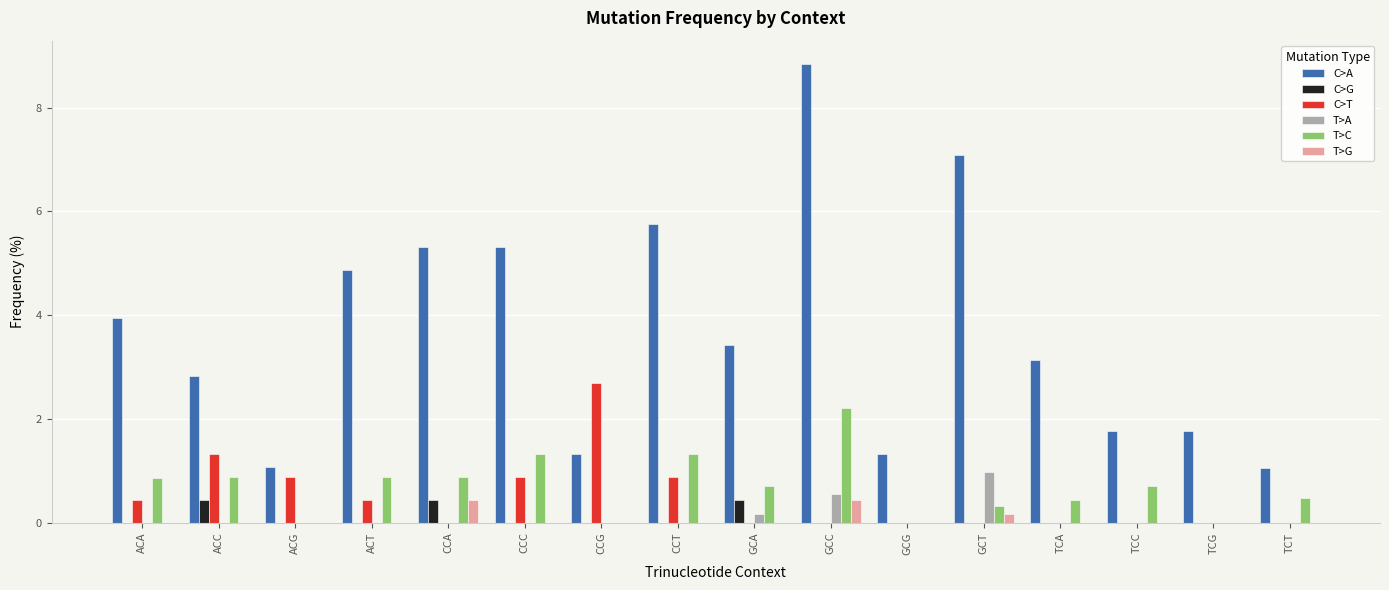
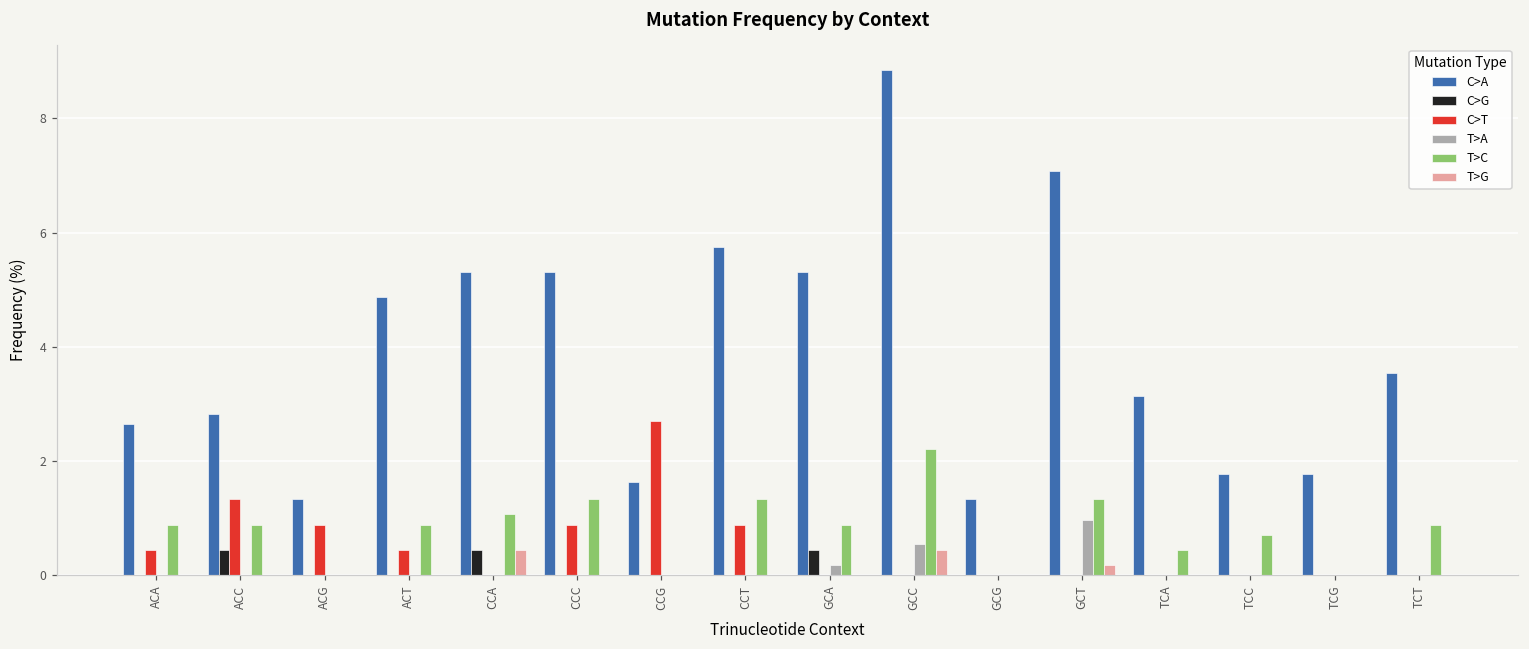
  {
    "C>A": {
-     "ACA": 3.9,
+     "ACA": 2.7,
      "ACC": 2.8,
-     "ACG": 1.1,
+     "ACG": 1.3,
      "ACT": 4.9,
      "CCA": 5.3,
      "CCC": 5.3,
-     "CCG": 1.3,
+     "CCG": 1.6,
      "CCT": 5.8,
-     "GCA": 3.4,
+     "GCA": 5.3,
      "GCC": 8.9,
      "GCG": 1.3,
      "GCT": 7.1,
      "TCA": 3.1,
      "TCC": 1.8,
      "TCG": 1.8,
-     "TCT": 1.1
+     "TCT": 3.5
    },
    "C>G": {
      "ACA": 0.0,
      "ACC": 0.4,
      "ACG": 0.0,
      "ACT": 0.0,
      "CCA": 0.4,
      "CCC": 0.0,
      "CCG": 0.0,
      "CCT": 0.0,
      "GCA": 0.4,
      "GCC": 0.0,
      "GCG": 0.0,
      "GCT": 0.0,
      "TCA": 0.0,
      "TCC": 0.0,
      "TCG": 0.0,
      "TCT": 0.0
    },
    "C>T": {
      "ACA": 0.4,
      "ACC": 1.3,
      "ACG": 0.9,
      "ACT": 0.4,
      "CCA": 0.0,
      "CCC": 0.9,
      "CCG": 2.7,
      "CCT": 0.9,
      "GCA": 0.0,
      "GCC": 0.0,
      "GCG": 0.0,
      "GCT": 0.0,
      "TCA": 0.0,
      "TCC": 0.0,
      "TCG": 0.0,
      "TCT": 0.0
    },
    "T>A": {
      "ACA": 0.0,
      "ACC": 0.0,
      "ACG": 0.0,
      "ACT": 0.0,
      "CCA": 0.0,
      "CCC": 0.0,
      "CCG": 0.0,
      "CCT": 0.0,
      "GCA": 0.2,
      "GCC": 0.6,
      "GCG": 0.0,
      "GCT": 1.0,
      "TCA": 0.0,
      "TCC": 0.0,
      "TCG": 0.0,
      "TCT": 0.0
    },
    "T>C": {
      "ACA": 0.9,
      "ACC": 0.9,
      "ACG": 0.0,
      "ACT": 0.9,
-     "CCA": 0.9,
+     "CCA": 1.1,
      "CCC": 1.3,
      "CCG": 0.0,
      "CCT": 1.3,
-     "GCA": 0.7,
+     "GCA": 0.9,
      "GCC": 2.2,
      "GCG": 0.0,
-     "GCT": 0.3,
+     "GCT": 1.3,
      "TCA": 0.4,
      "TCC": 0.7,
      "TCG": 0.0,
-     "TCT": 0.5
+     "TCT": 0.9
    },
    "T>G": {
      "ACA": 0.0,
      "ACC": 0.0,
      "ACG": 0.0,
      "ACT": 0.0,
      "CCA": 0.4,
      "CCC": 0.0,
      "CCG": 0.0,
      "CCT": 0.0,
      "GCA": 0.0,
      "GCC": 0.4,
      "GCG": 0.0,
      "GCT": 0.2,
      "TCA": 0.0,
      "TCC": 0.0,
      "TCG": 0.0,
      "TCT": 0.0
    }
  }
